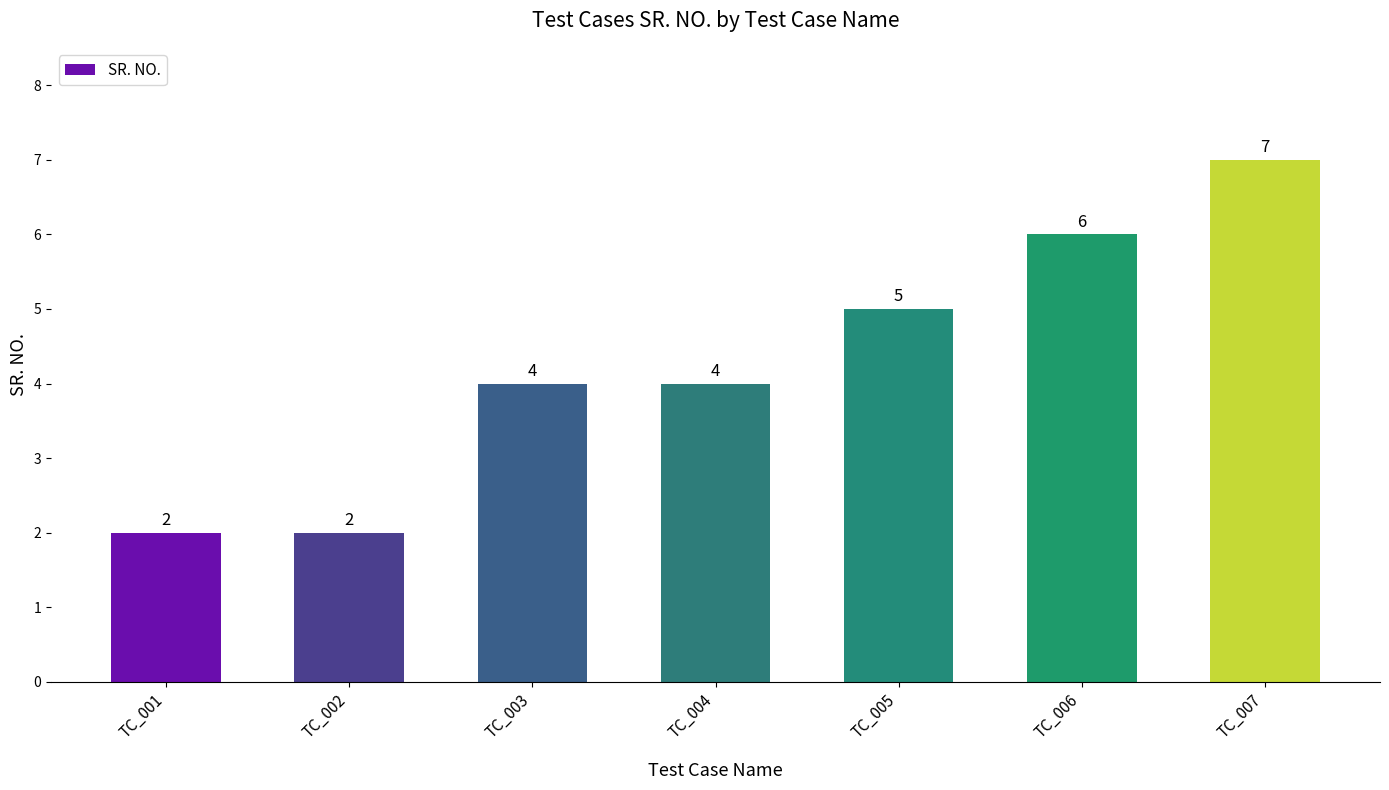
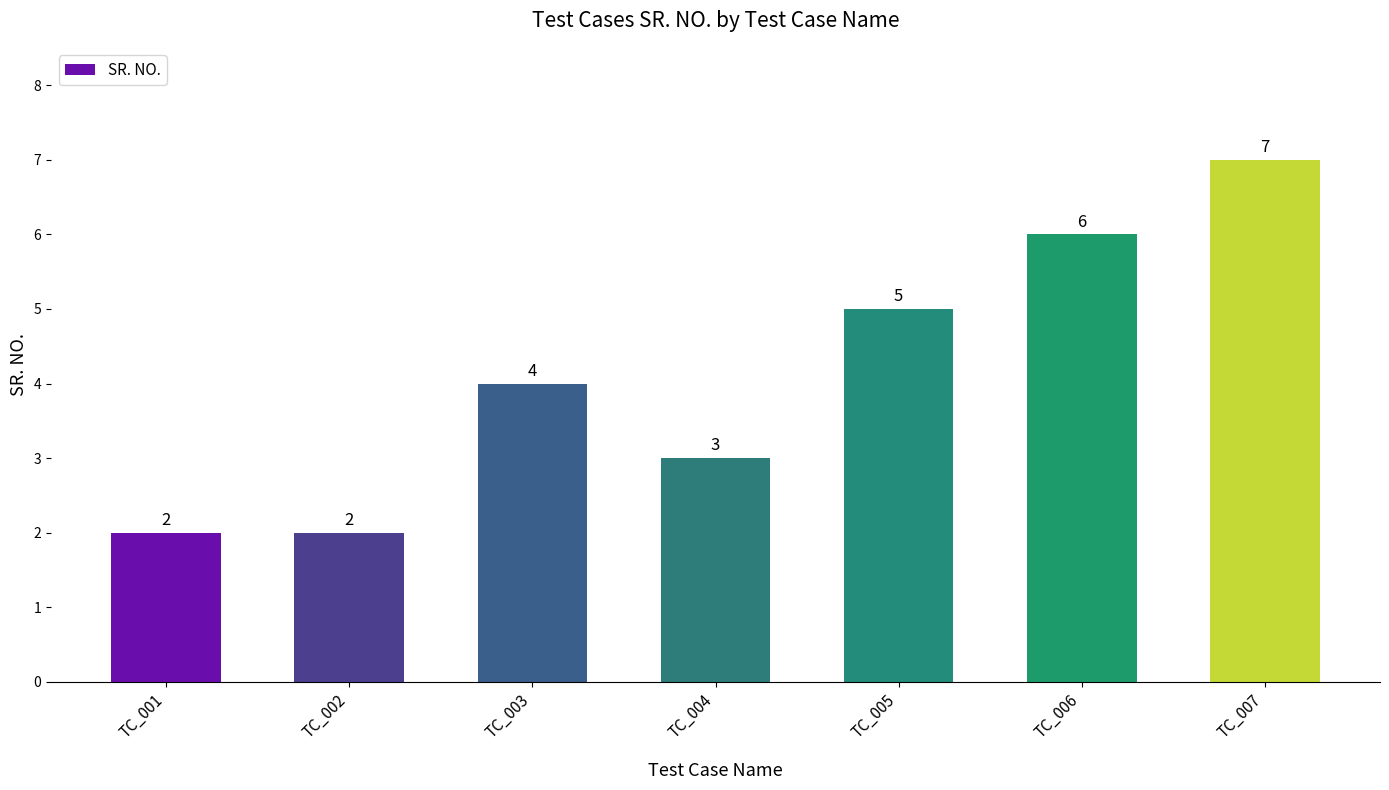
  {
    "TC_001": 2,
    "TC_002": 2,
    "TC_003": 4,
-   "TC_004": 4,
+   "TC_004": 3,
    "TC_005": 5,
    "TC_006": 6,
    "TC_007": 7
  }
